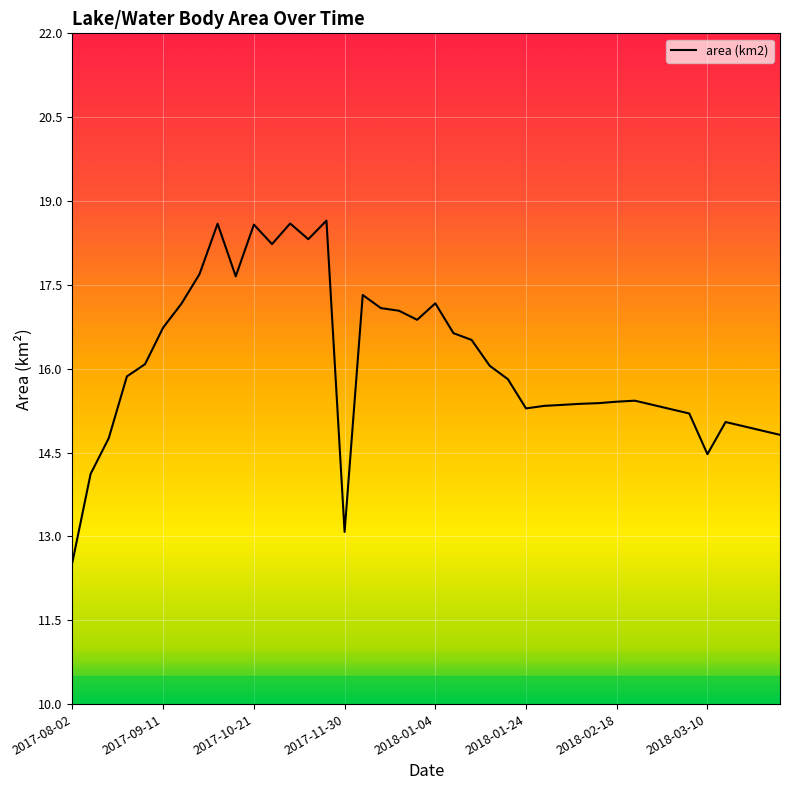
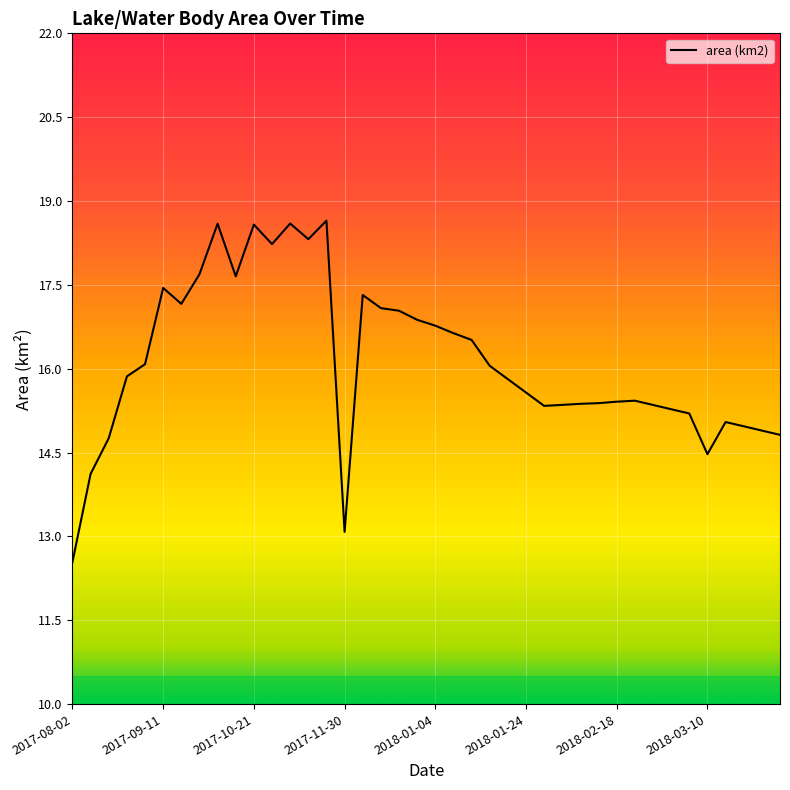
  {
    "2017-08-02": 12.5,
-   "2017-09-11": 16.7,
+   "2017-09-11": 17.4,
    "2017-10-21": 18.6,
    "2017-11-30": 13.1,
-   "2018-01-04": 17.2,
-   "2018-01-24": 15.3,
+   "2018-01-04": 16.8,
+   "2018-01-24": 15.6,
    "2018-02-18": 15.4,
    "2018-03-10": 14.5
  }
